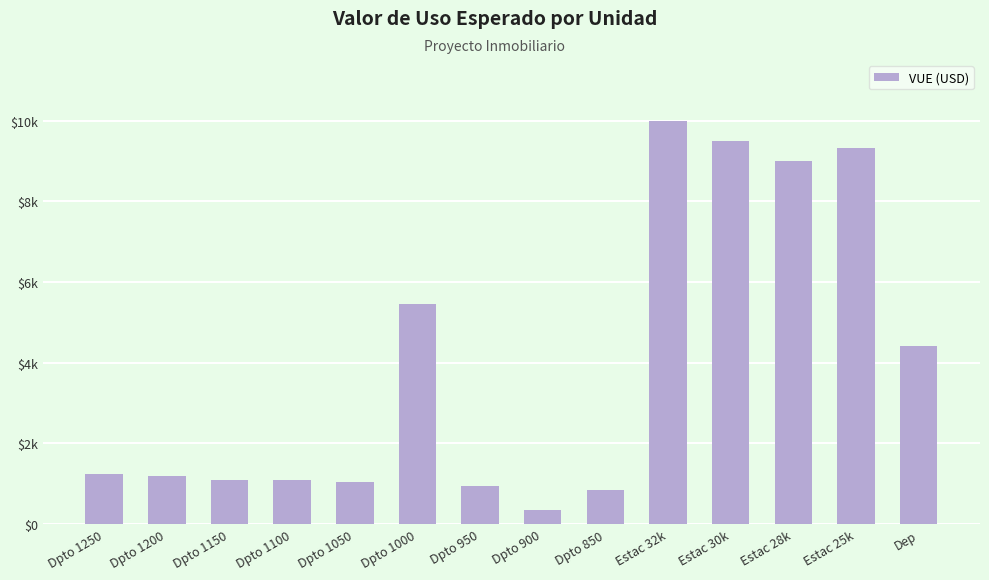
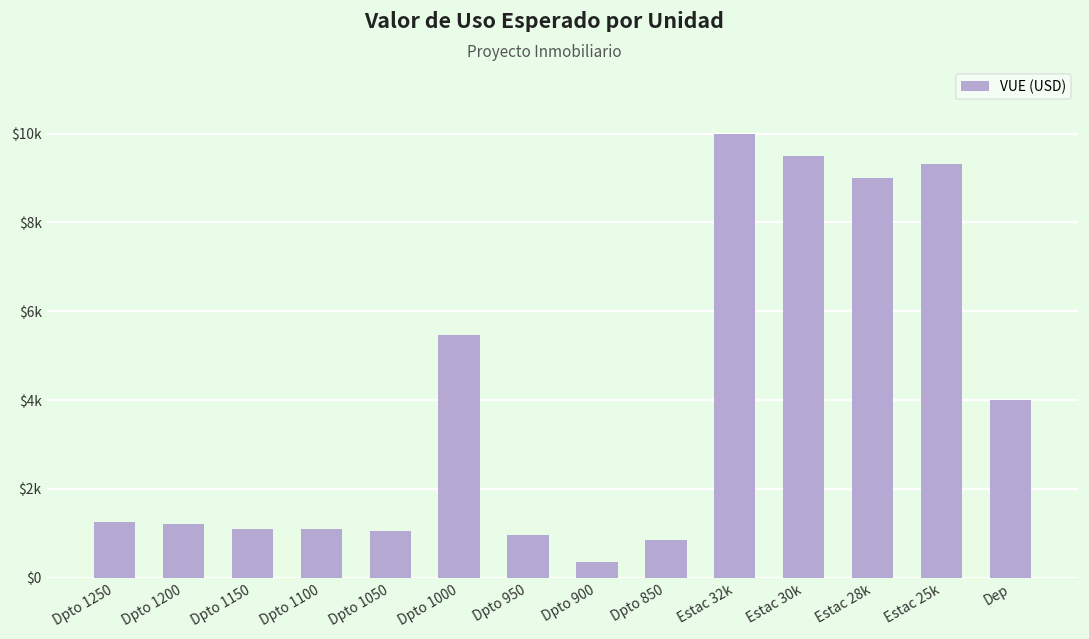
  {
    "Dpto 1250": "$1300",
    "Dpto 1200": "$1200",
    "Dpto 1150": "$1100",
    "Dpto 1100": "$1100",
    "Dpto 1050": "$1100",
    "Dpto 1000": "$5500",
    "Dpto 950": "$1000",
    "Dpto 900": "$400",
    "Dpto 850": "$900",
    "Estac 32k": "$10000",
    "Estac 30k": "$9500",
    "Estac 28k": "$9000",
    "Estac 25k": "$9300",
-   "Dep": "$4400"
+   "Dep": "$4000"
  }
